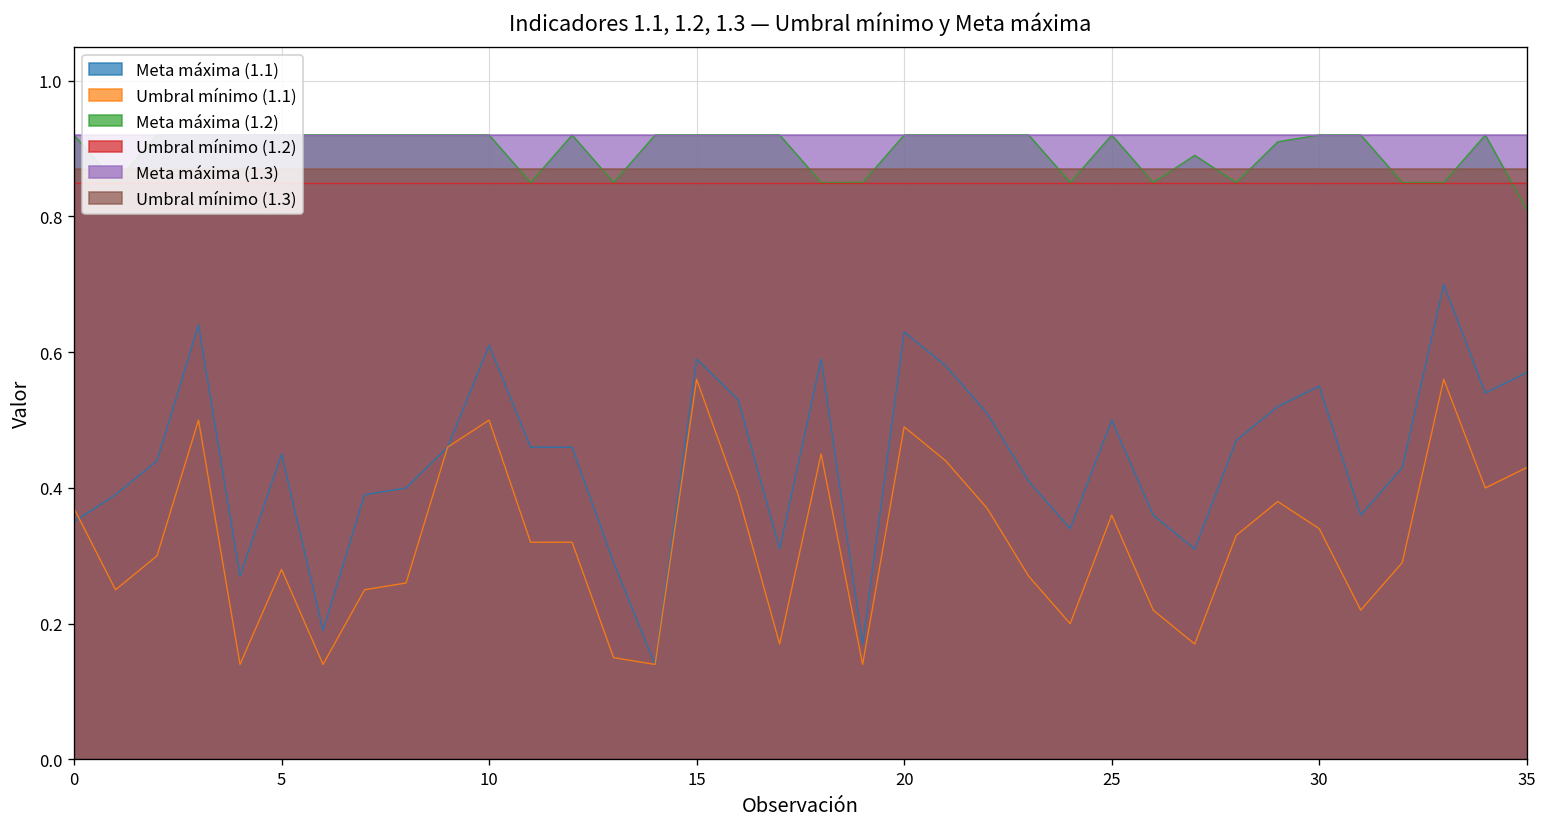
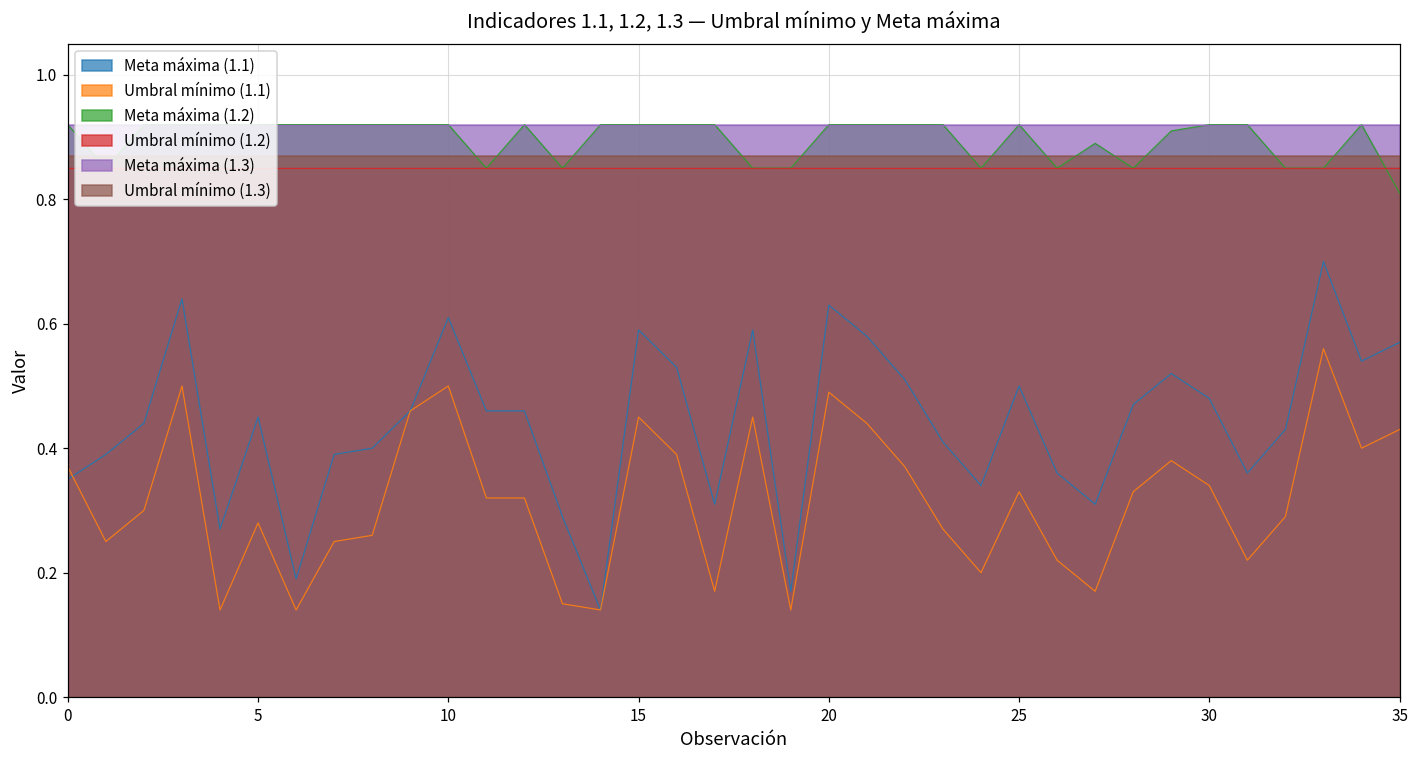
  {
    "Meta máxima (1.1)": {
      "0": 0.35,
      "5": 0.45,
      "10": 0.61,
      "15": 0.59,
      "20": 0.63,
      "25": 0.50,
-     "30": 0.55,
+     "30": 0.48,
      "35": 0.57
    },
    "Umbral mínimo (1.1)": {
      "0": 0.37,
      "5": 0.28,
      "10": 0.50,
-     "15": 0.56,
+     "15": 0.45,
      "20": 0.49,
-     "25": 0.36,
+     "25": 0.33,
      "30": 0.34,
      "35": 0.43
    },
    "Meta máxima (1.2)": {
      "35": 0.81
    },
    "Umbral mínimo (1.2)": {
      "0": 0.85,
      "10": 0.85,
      "15": 0.85,
      "20": 0.85,
      "25": 0.85,
      "30": 0.85,
      "35": 0.85
    },
    "Meta máxima (1.3)": {
      "35": 0.92
    },
    "Umbral mínimo (1.3)": {
      "0": 0.87,
      "10": 0.87,
      "15": 0.87,
      "20": 0.87,
      "25": 0.87,
      "30": 0.87,
      "35": 0.87
    }
  }
